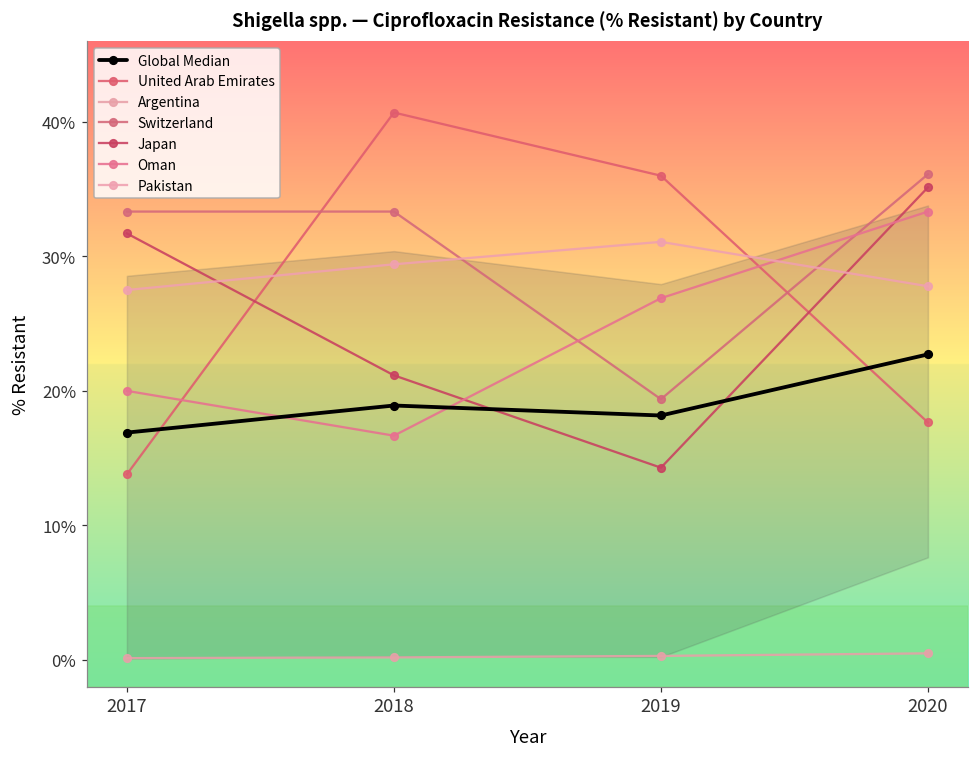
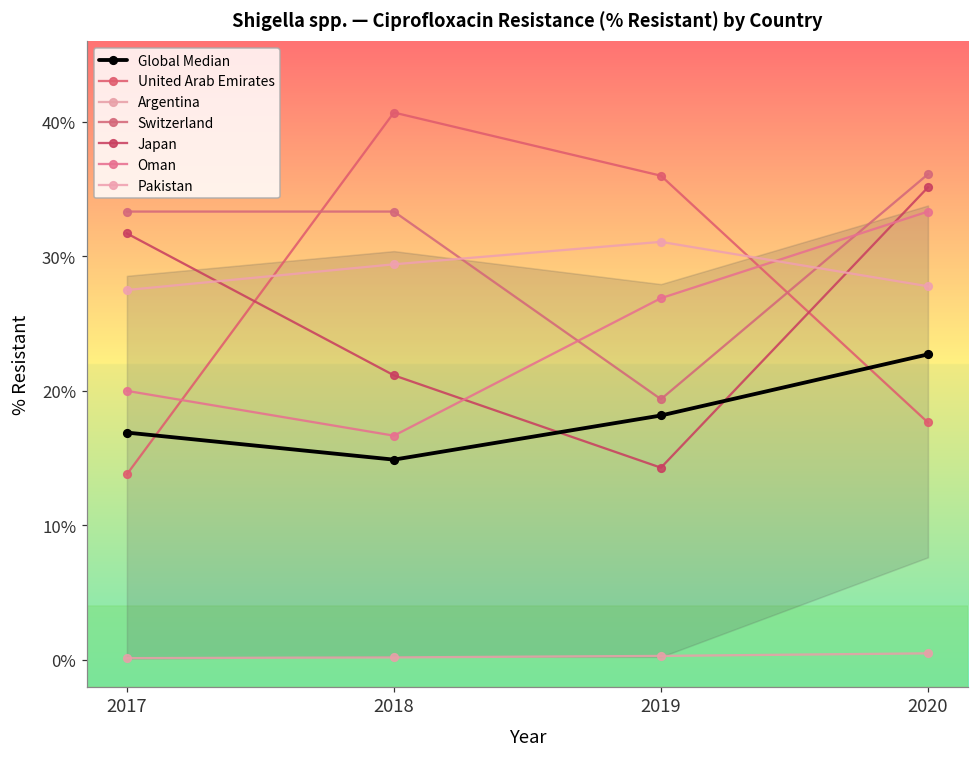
  {
    "Global Median": {
      "2017": "16.9%",
-     "2018": "18.9%",
+     "2018": "14.9%",
      "2019": "18.2%",
      "2020": "22.7%"
    }
  }
